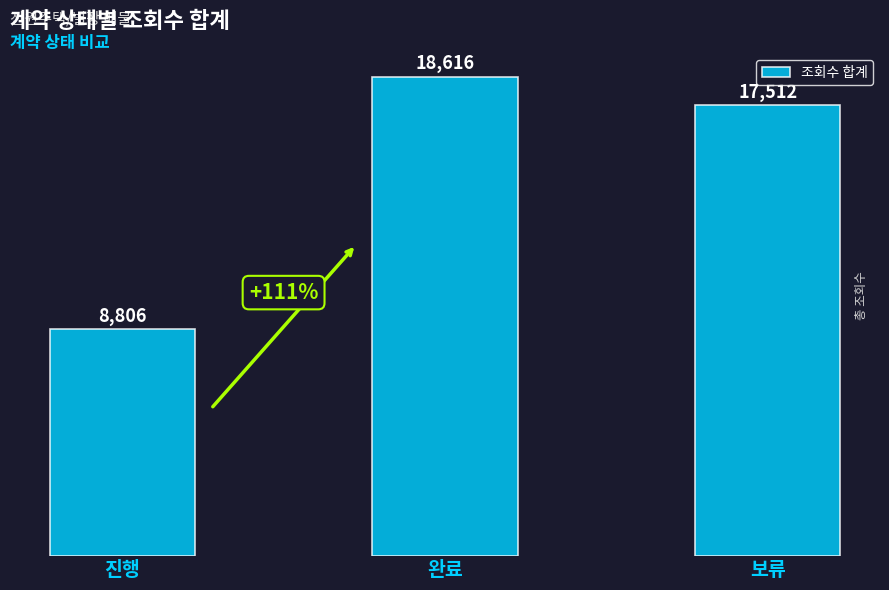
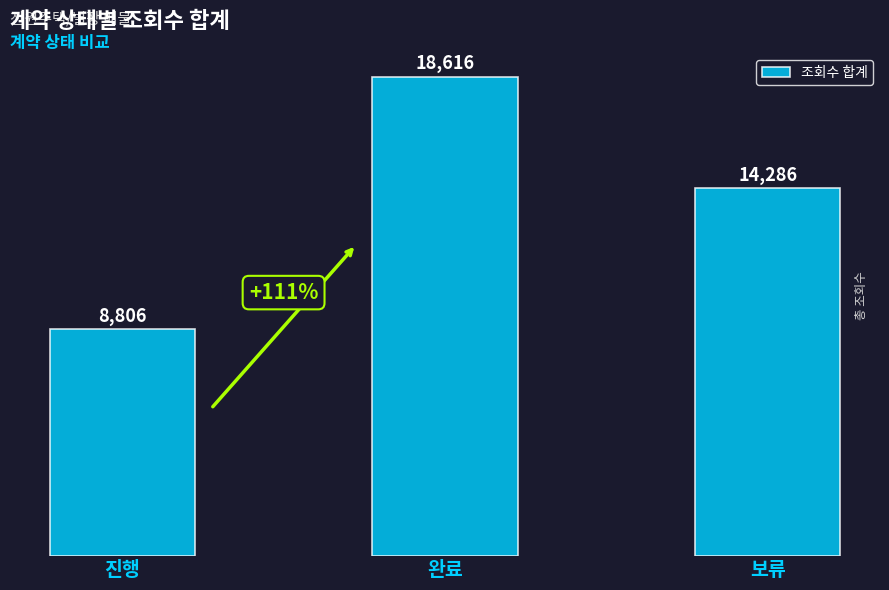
  {
    "진행": "8,806",
    "완료": "18,616",
-   "보류": "17,512"
+   "보류": "14,286"
  }
